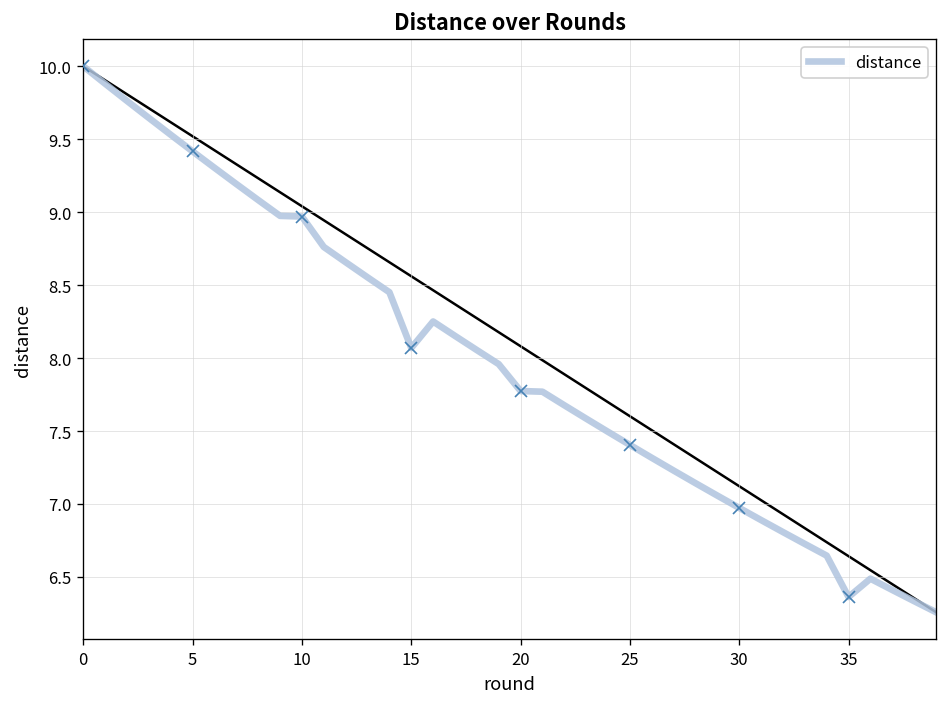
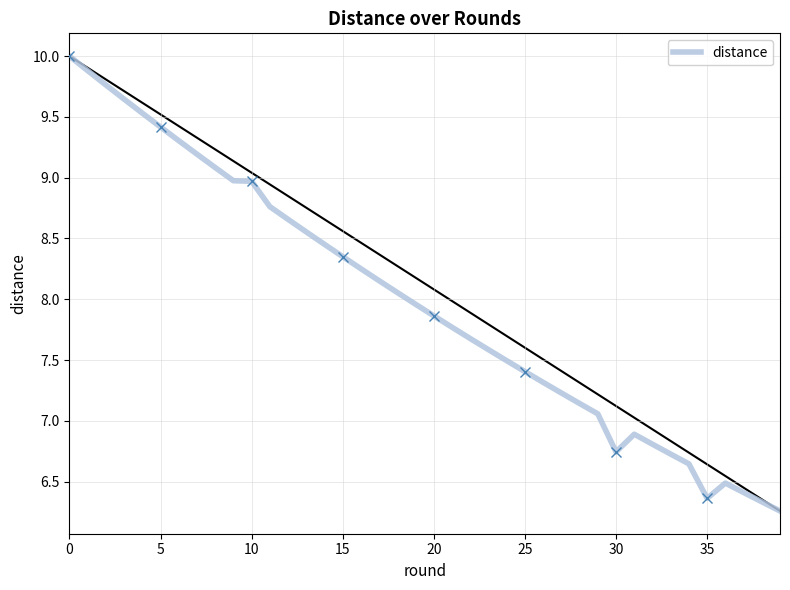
  {
    "distance": {
-     "15": 8.07,
-     "20": 7.77,
-     "30": 6.97
+     "15": 8.35,
+     "20": 7.86,
+     "30": 6.74
    }
  }
